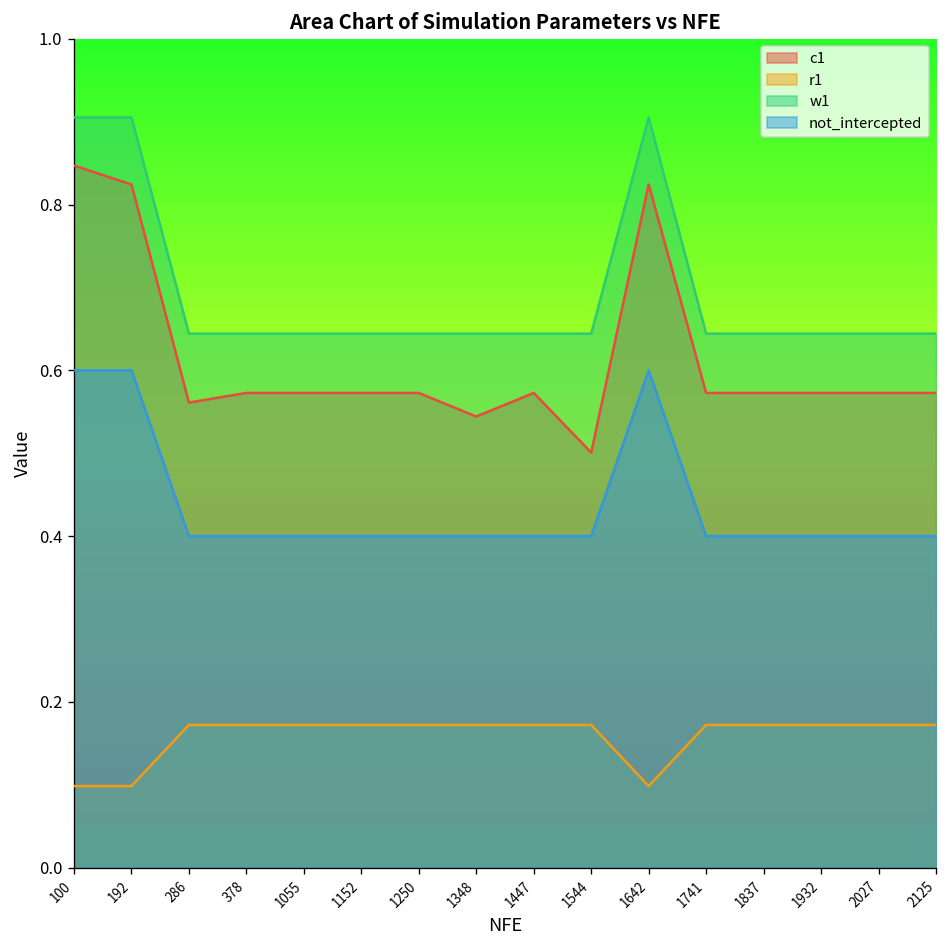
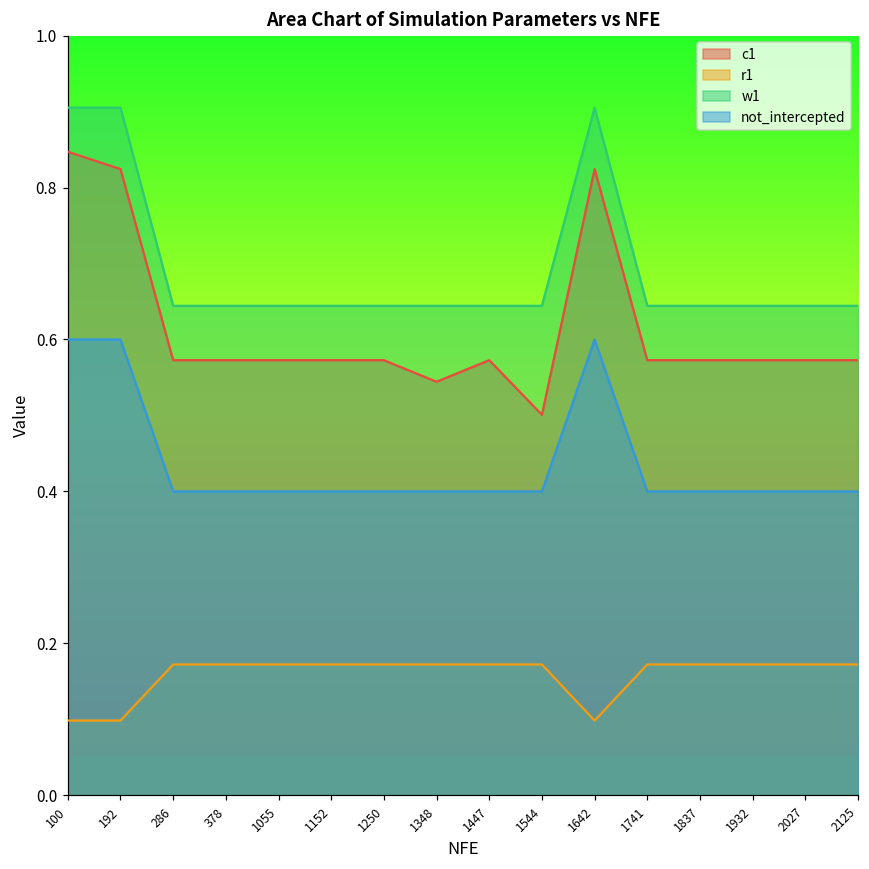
  {
    "c1": {
      "100": 0.85,
      "192": 0.82,
-     "286": 0.56,
+     "286": 0.57,
      "378": 0.57,
      "1055": 0.57,
      "1152": 0.57,
      "1250": 0.57,
      "1348": 0.54,
      "1447": 0.57,
      "1544": 0.50,
      "1642": 0.82,
      "1741": 0.57,
      "1837": 0.57,
      "1932": 0.57,
      "2027": 0.57,
      "2125": 0.57
    },
    "r1": {
      "100": 0.10,
      "192": 0.10,
      "286": 0.17,
      "378": 0.17,
      "1055": 0.17,
      "1152": 0.17,
      "1250": 0.17,
      "1348": 0.17,
      "1447": 0.17,
      "1544": 0.17,
      "1642": 0.10,
      "1741": 0.17,
      "1837": 0.17,
      "1932": 0.17,
      "2027": 0.17,
      "2125": 0.17
    },
    "w1": {
      "100": 0.91,
      "192": 0.91,
      "286": 0.64,
      "378": 0.64,
      "1055": 0.64,
      "1152": 0.64,
      "1250": 0.64,
      "1348": 0.64,
      "1447": 0.64,
      "1544": 0.64,
      "1642": 0.91,
      "1741": 0.64,
      "1837": 0.64,
      "1932": 0.64,
      "2027": 0.64,
      "2125": 0.64
    },
    "not_intercepted": {
      "100": 0.60,
      "192": 0.60,
      "286": 0.40,
      "378": 0.40,
      "1055": 0.40,
      "1152": 0.40,
      "1250": 0.40,
      "1348": 0.40,
      "1447": 0.40,
      "1544": 0.40,
      "1642": 0.60,
      "1741": 0.40,
      "1837": 0.40,
      "1932": 0.40,
      "2027": 0.40,
      "2125": 0.40
    }
  }
